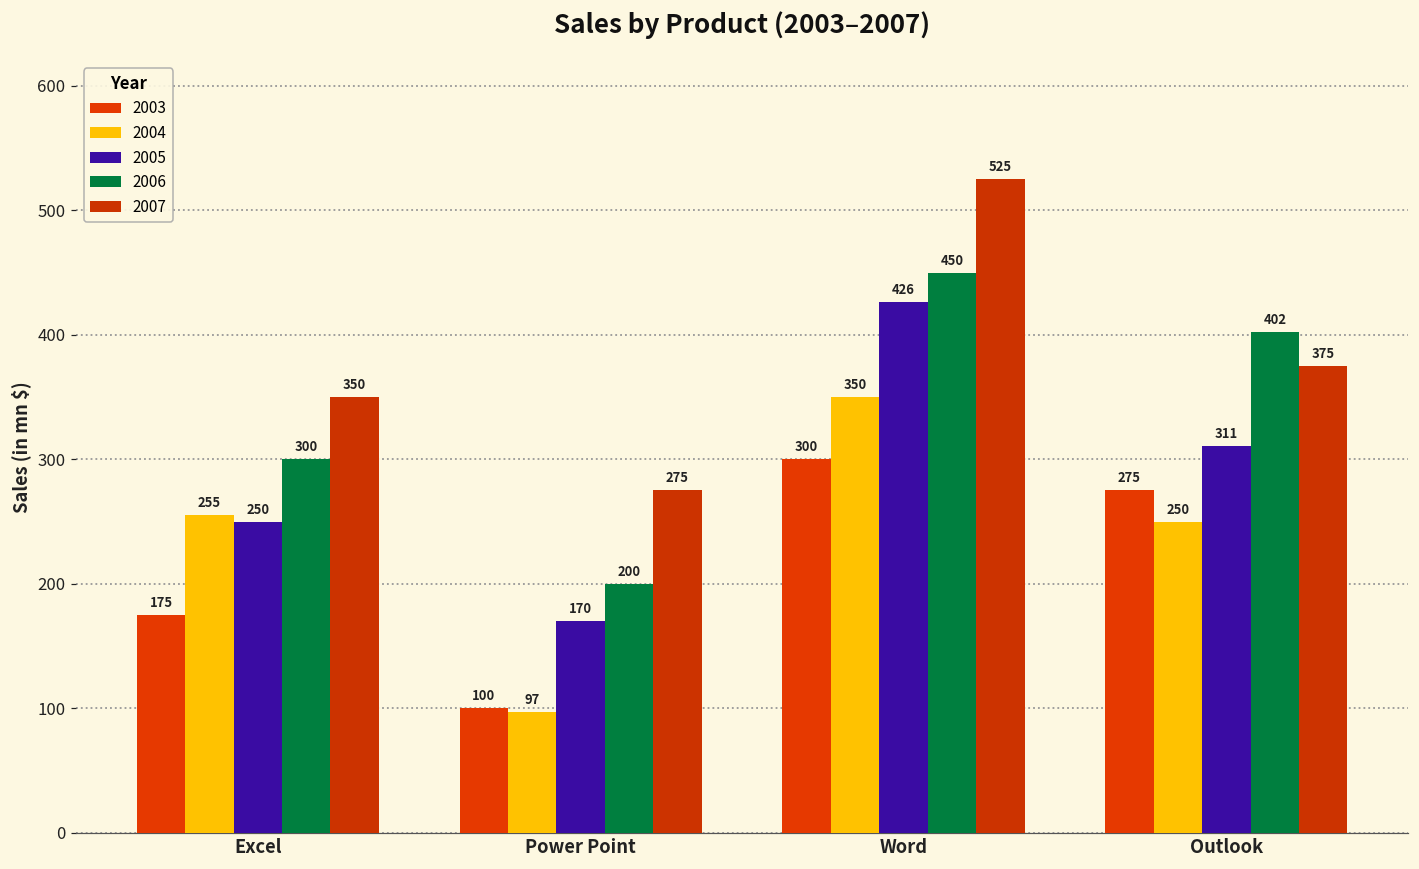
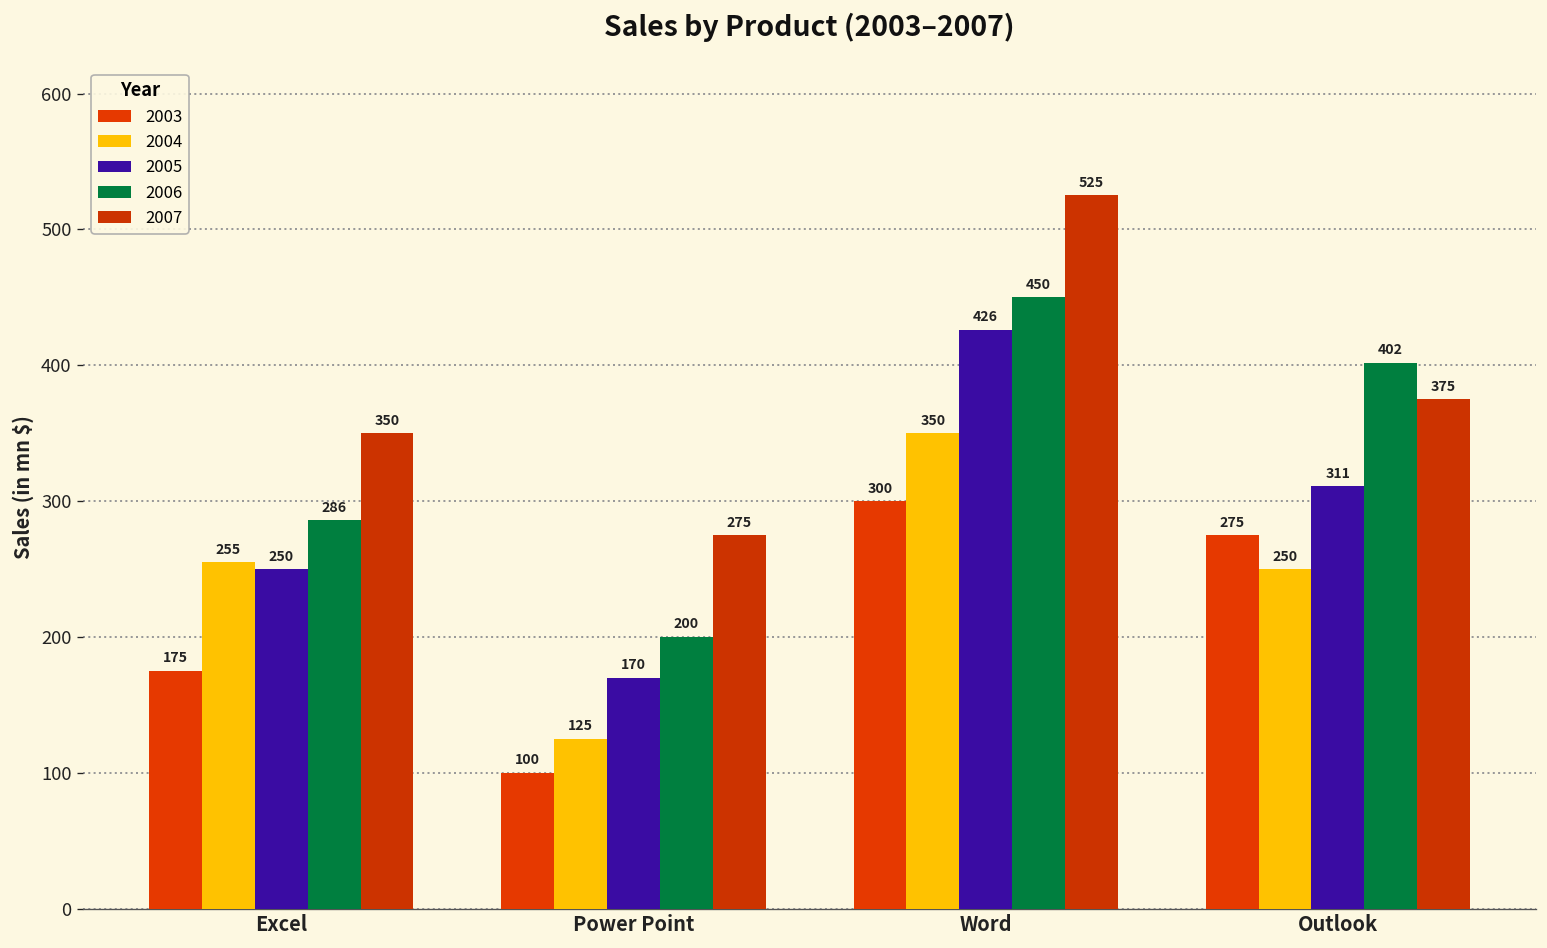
  {
    "2004": {
      "Excel": 255,
-     "Power Point": 97,
+     "Power Point": 125,
      "Word": 350,
      "Outlook": 250
    },
    "2005": {
      "Excel": 250,
      "Power Point": 170,
      "Word": 426,
      "Outlook": 311
    },
    "2006": {
-     "Excel": 300,
+     "Excel": 286,
      "Power Point": 200,
      "Word": 450,
      "Outlook": 402
    }
  }
